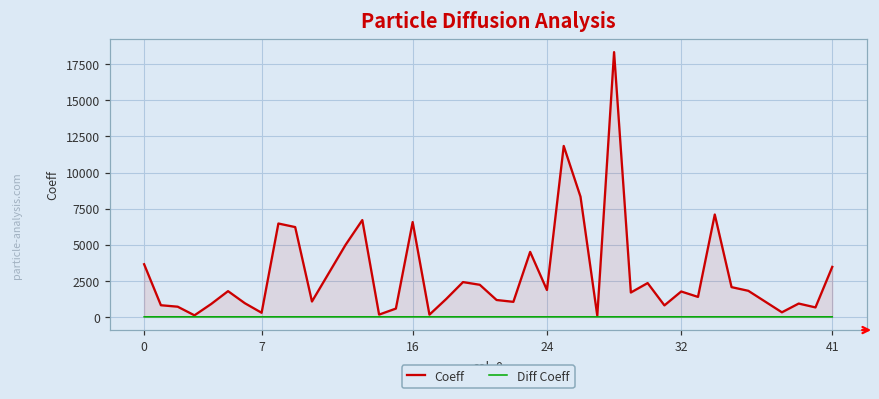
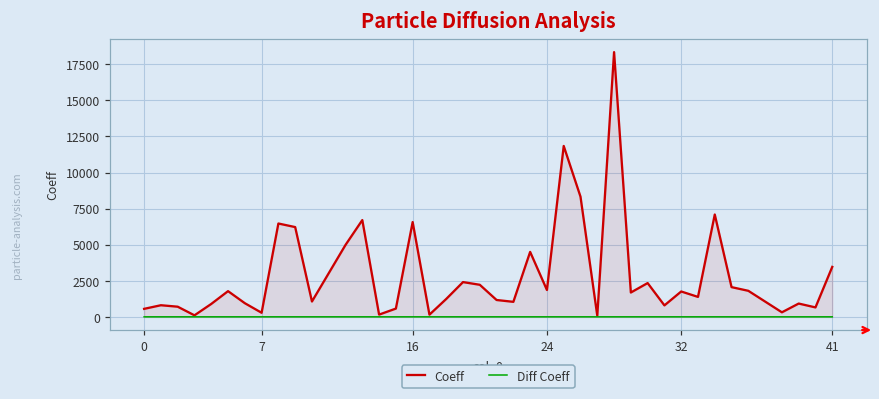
  {
    "Coeff": {
-     "0": 3600,
+     "0": 600,
      "7": 300,
      "16": 6600,
      "24": 1900,
      "32": 1800,
      "41": 3500
    },
    "Diff Coeff": {
      "0": 0,
      "7": 0,
      "16": 0,
      "24": 0,
      "32": 0,
      "41": 0
    }
  }
